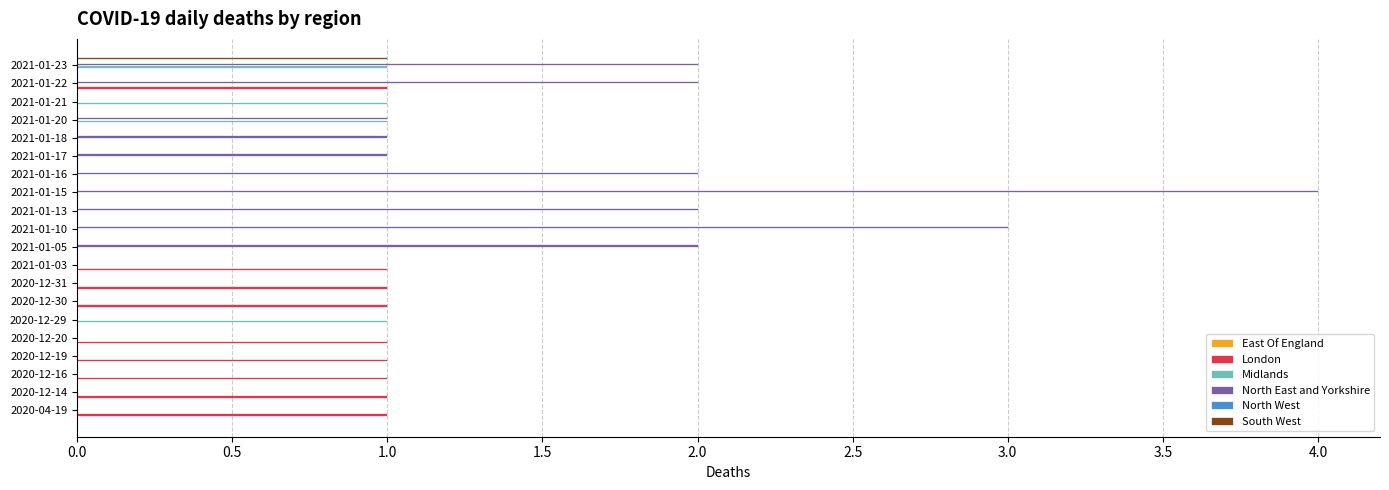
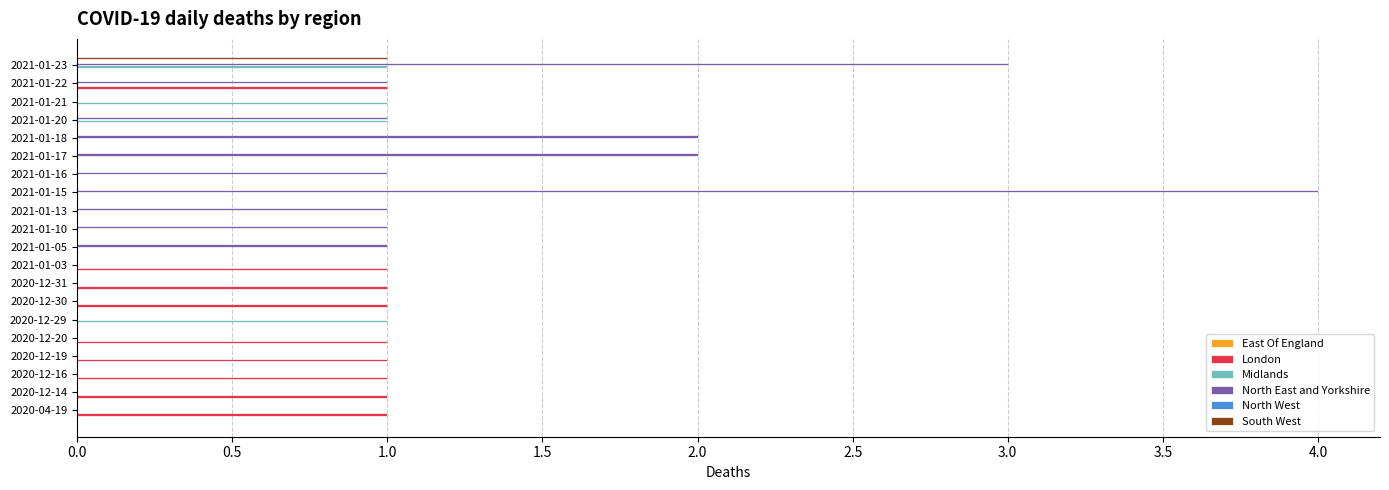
  {
    "East Of England": {
      "2021-01-23": 0,
      "2021-01-22": 0,
      "2021-01-21": 0,
      "2021-01-20": 0,
      "2021-01-18": 0,
      "2021-01-17": 0,
      "2021-01-16": 0,
      "2021-01-15": 0,
      "2021-01-13": 0,
      "2021-01-10": 0,
      "2021-01-05": 0,
      "2021-01-03": 0,
      "2020-12-31": 0,
      "2020-12-30": 0,
      "2020-12-29": 0,
      "2020-12-20": 0,
      "2020-12-19": 0,
      "2020-12-16": 0,
      "2020-12-14": 0,
      "2020-04-19": 0
    },
    "London": {
      "2021-01-23": 0,
      "2021-01-22": 1,
      "2021-01-21": 0,
      "2021-01-20": 0,
      "2021-01-18": 0,
      "2021-01-17": 0,
      "2021-01-16": 0,
      "2021-01-15": 0,
      "2021-01-13": 0,
      "2021-01-10": 0,
      "2021-01-05": 0,
      "2021-01-03": 1,
      "2020-12-31": 1,
      "2020-12-30": 1,
      "2020-12-29": 0,
      "2020-12-20": 1,
      "2020-12-19": 1,
      "2020-12-16": 1,
      "2020-12-14": 1,
      "2020-04-19": 1
    },
    "Midlands": {
      "2021-01-23": 1,
      "2021-01-22": 0,
      "2021-01-21": 1,
      "2021-01-20": 1,
      "2021-01-18": 0,
      "2021-01-17": 0,
      "2021-01-16": 0,
      "2021-01-15": 0,
      "2021-01-13": 0,
      "2021-01-10": 0,
      "2021-01-05": 0,
      "2021-01-03": 0,
      "2020-12-31": 0,
      "2020-12-30": 0,
      "2020-12-29": 1,
      "2020-12-20": 0,
      "2020-12-19": 0,
      "2020-12-16": 0,
      "2020-12-14": 0,
      "2020-04-19": 0
    },
    "North East and Yorkshire": {
-     "2021-01-23": 2,
-     "2021-01-22": 2,
+     "2021-01-23": 3,
+     "2021-01-22": 1,
      "2021-01-21": 0,
      "2021-01-20": 1,
-     "2021-01-18": 1,
-     "2021-01-17": 1,
-     "2021-01-16": 2,
+     "2021-01-18": 2,
+     "2021-01-17": 2,
+     "2021-01-16": 1,
      "2021-01-15": 4,
-     "2021-01-13": 2,
-     "2021-01-10": 3,
-     "2021-01-05": 2,
+     "2021-01-13": 1,
+     "2021-01-10": 1,
+     "2021-01-05": 1,
      "2021-01-03": 0,
      "2020-12-31": 0,
      "2020-12-30": 0,
      "2020-12-29": 0,
      "2020-12-20": 0,
      "2020-12-19": 0,
      "2020-12-16": 0,
      "2020-12-14": 0,
      "2020-04-19": 0
    },
    "North West": {
      "2021-01-23": 0,
      "2021-01-22": 0,
      "2021-01-21": 0,
      "2021-01-20": 0,
      "2021-01-18": 0,
      "2021-01-17": 0,
      "2021-01-16": 0,
      "2021-01-15": 0,
      "2021-01-13": 0,
      "2021-01-10": 0,
      "2021-01-05": 0,
      "2021-01-03": 0,
      "2020-12-31": 0,
      "2020-12-30": 0,
      "2020-12-29": 0,
      "2020-12-20": 0,
      "2020-12-19": 0,
      "2020-12-16": 0,
      "2020-12-14": 0,
      "2020-04-19": 0
    },
    "South West": {
      "2021-01-23": 1,
      "2021-01-22": 0,
      "2021-01-21": 0,
      "2021-01-20": 0,
      "2021-01-18": 0,
      "2021-01-17": 0,
      "2021-01-16": 0,
      "2021-01-15": 0,
      "2021-01-13": 0,
      "2021-01-10": 0,
      "2021-01-05": 0,
      "2021-01-03": 0,
      "2020-12-31": 0,
      "2020-12-30": 0,
      "2020-12-29": 0,
      "2020-12-20": 0,
      "2020-12-19": 0,
      "2020-12-16": 0,
      "2020-12-14": 0,
      "2020-04-19": 0
    }
  }
